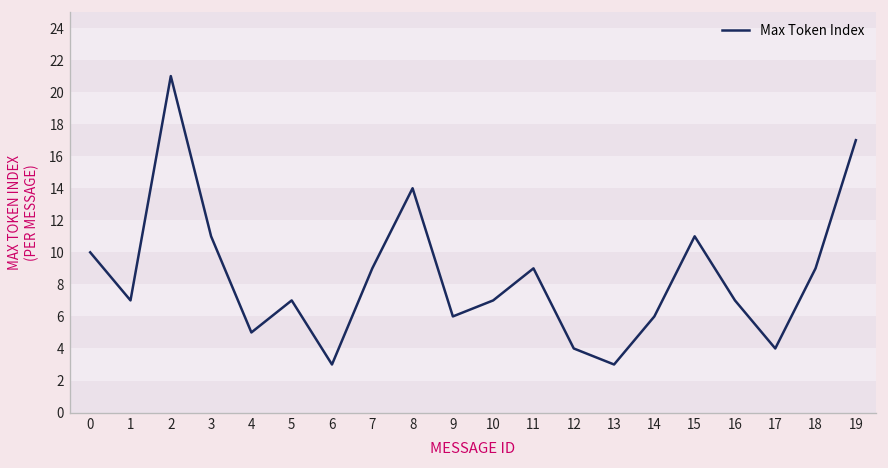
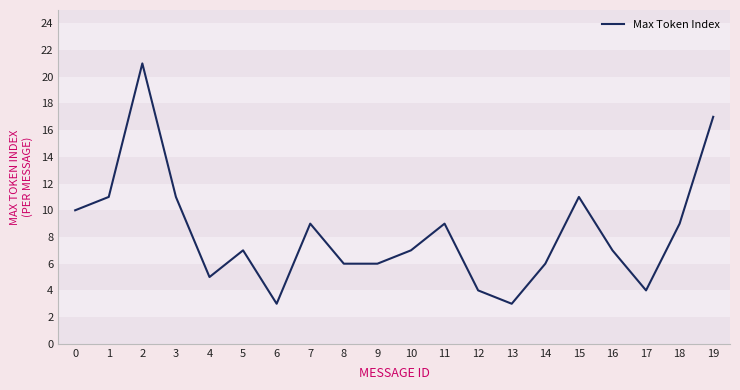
  {
    "0": 10,
-   "1": 7,
+   "1": 11,
    "2": 21,
    "3": 11,
    "4": 5,
    "5": 7,
    "6": 3,
    "7": 9,
-   "8": 14,
+   "8": 6,
    "9": 6,
    "10": 7,
    "11": 9,
    "12": 4,
    "13": 3,
    "14": 6,
    "15": 11,
    "16": 7,
    "17": 4,
    "18": 9,
    "19": 17
  }
